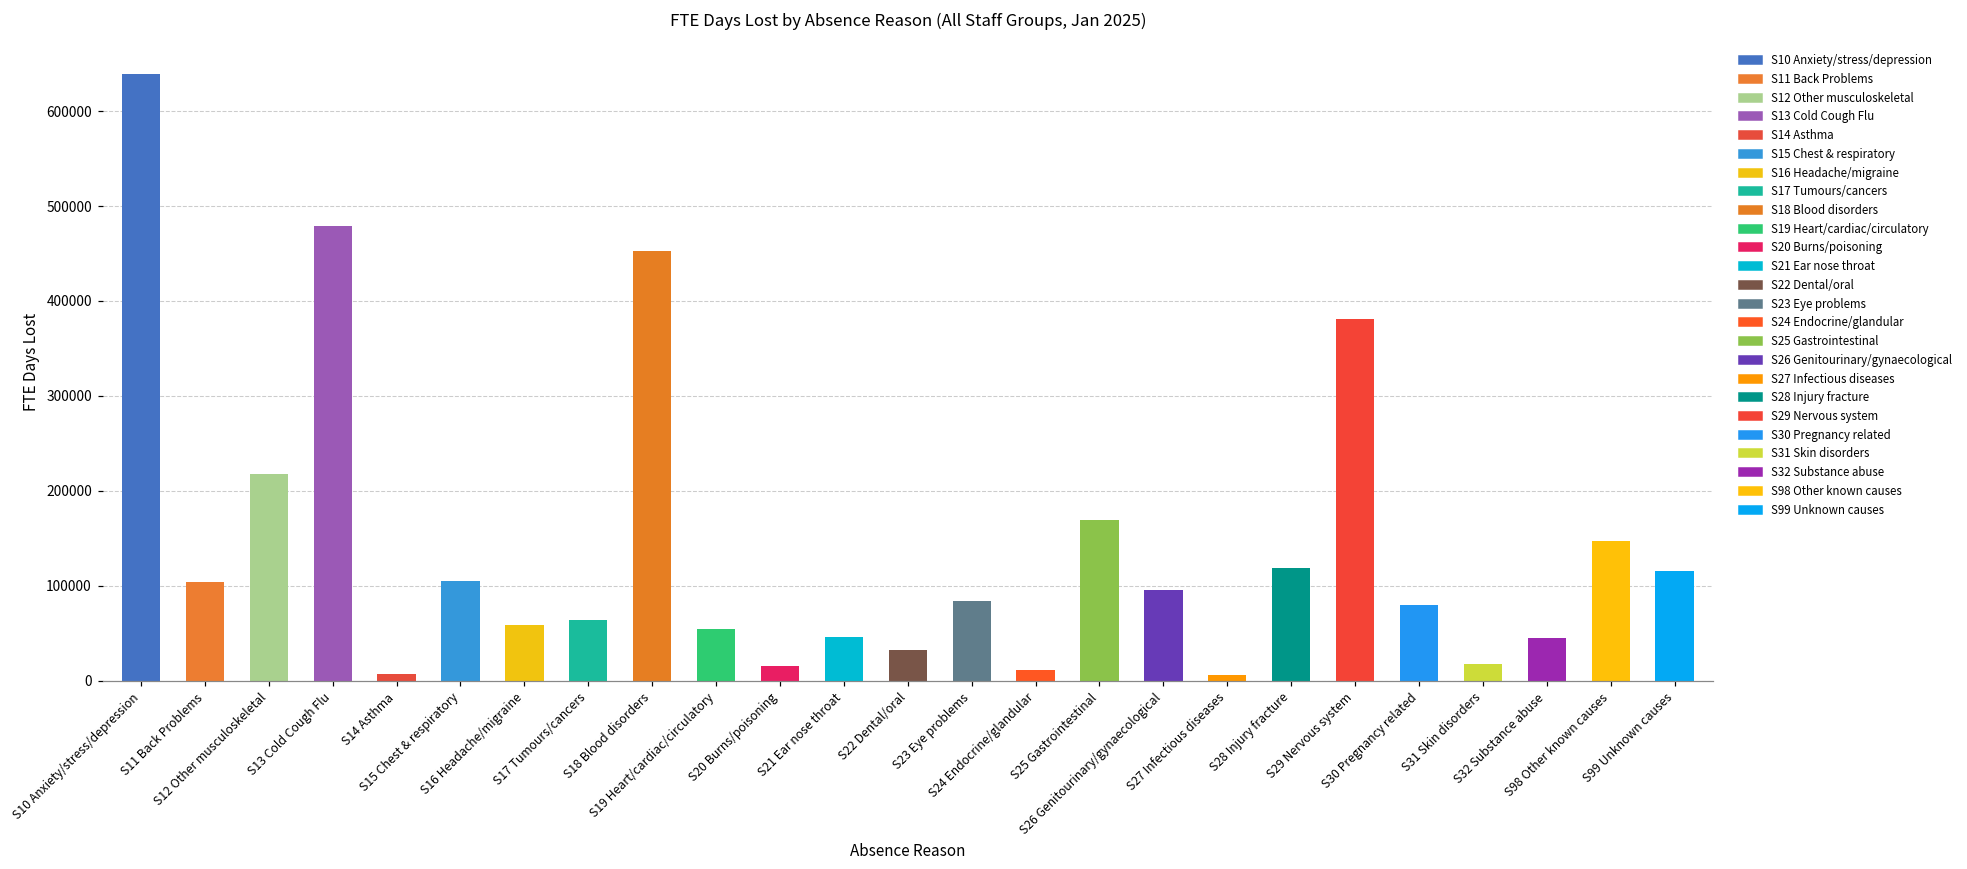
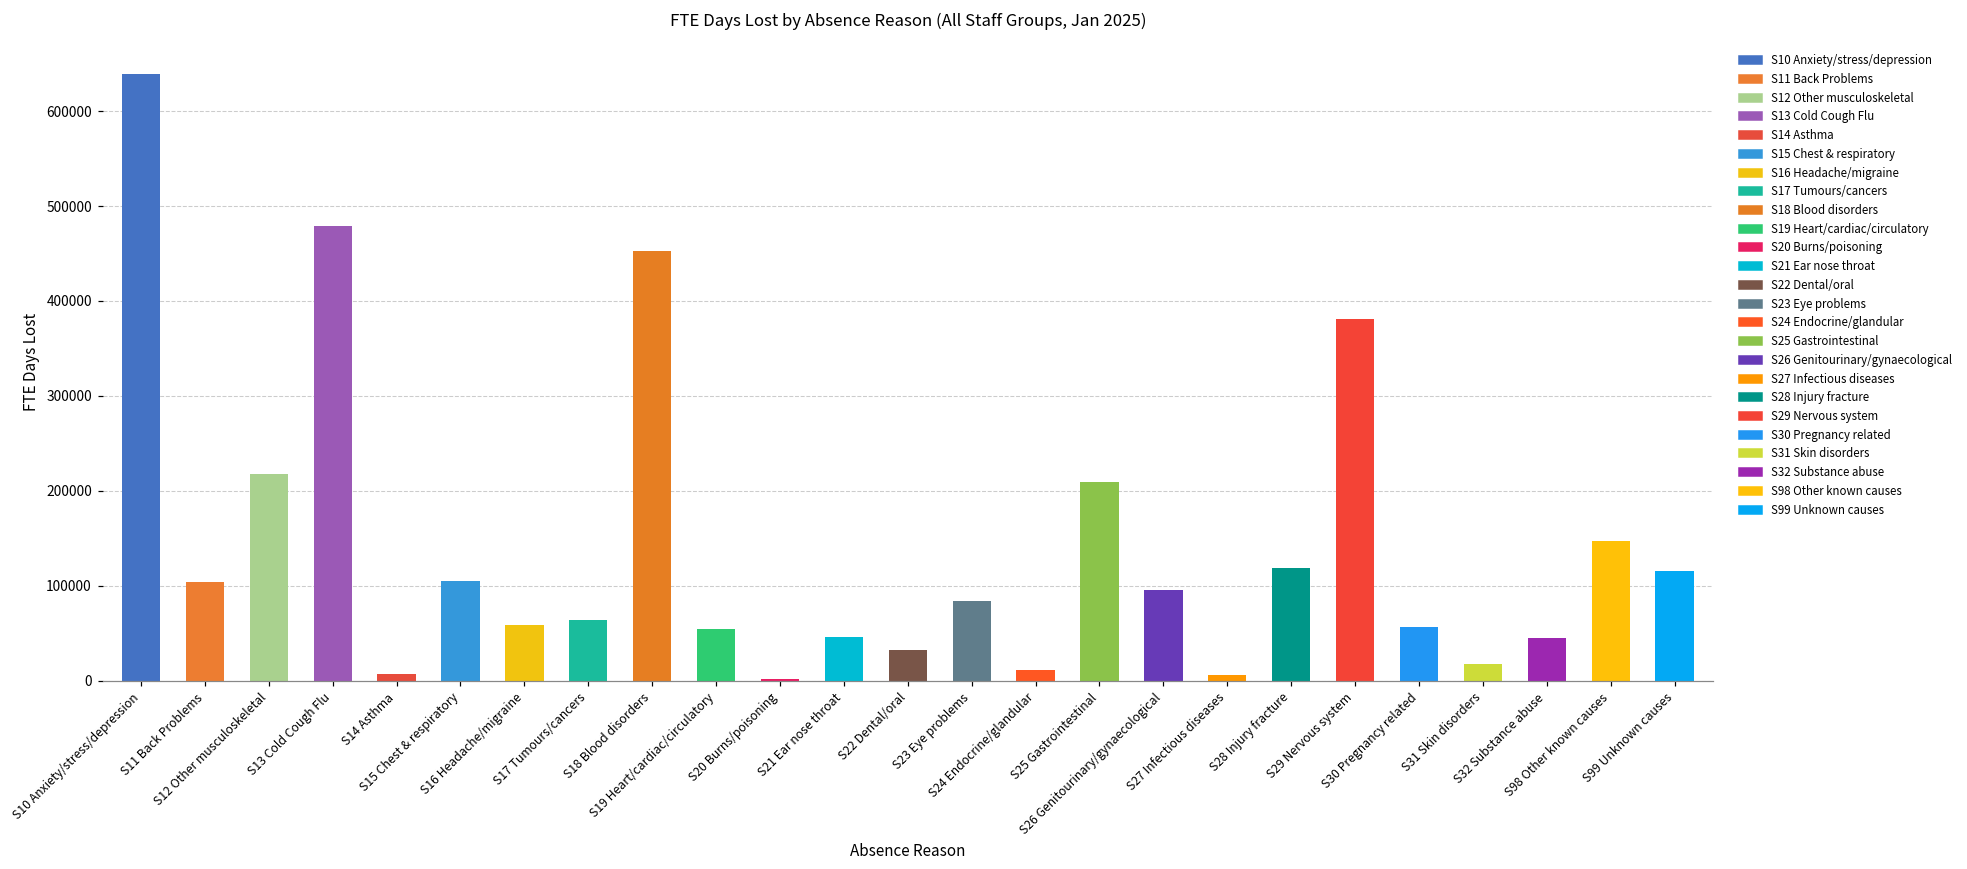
  {
    "S10 Anxiety/stress/depression": 640000,
    "S11 Back Problems": 100000,
    "S12 Other musculoskeletal": 220000,
    "S13 Cold Cough Flu": 480000,
    "S14 Asthma": 10000,
    "S15 Chest & respiratory": 110000,
    "S16 Headache/migraine": 60000,
    "S17 Tumours/cancers": 60000,
    "S18 Blood disorders": 450000,
    "S19 Heart/cardiac/circulatory": 50000,
-   "S20 Burns/poisoning": 20000,
+   "S20 Burns/poisoning": 0,
    "S21 Ear nose throat": 50000,
    "S22 Dental/oral": 30000,
    "S23 Eye problems": 80000,
    "S24 Endocrine/glandular": 10000,
-   "S25 Gastrointestinal": 170000,
+   "S25 Gastrointestinal": 210000,
    "S26 Genitourinary/gynaecological": 100000,
    "S27 Infectious diseases": 10000,
    "S28 Injury fracture": 120000,
    "S29 Nervous system": 380000,
-   "S30 Pregnancy related": 80000,
+   "S30 Pregnancy related": 60000,
    "S31 Skin disorders": 20000,
    "S32 Substance abuse": 50000,
    "S98 Other known causes": 150000,
    "S99 Unknown causes": 120000
  }
